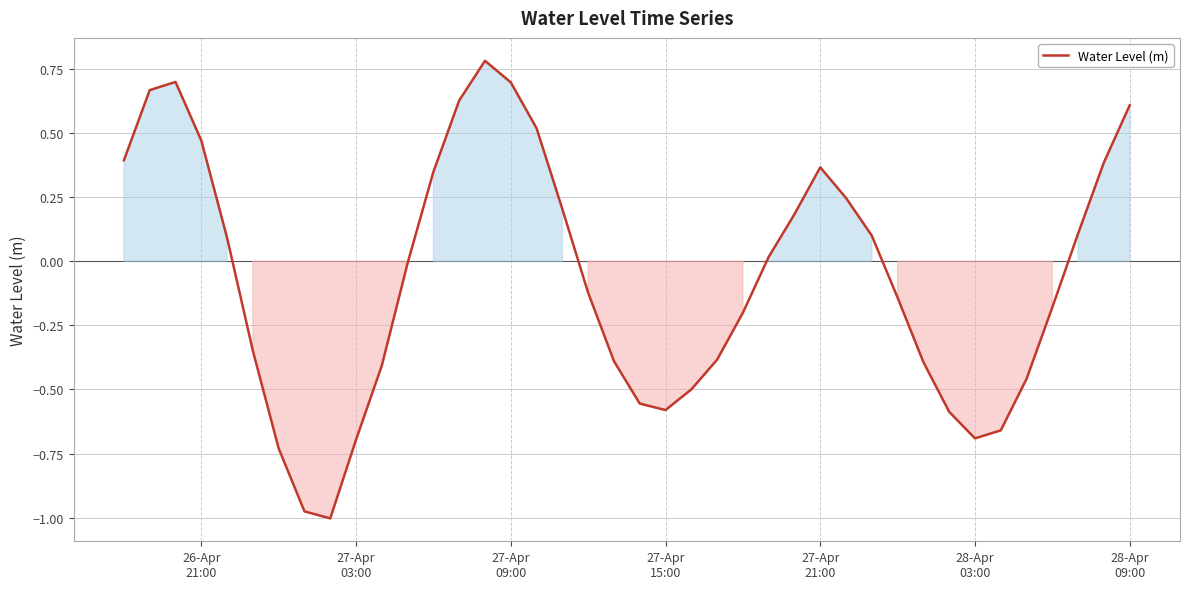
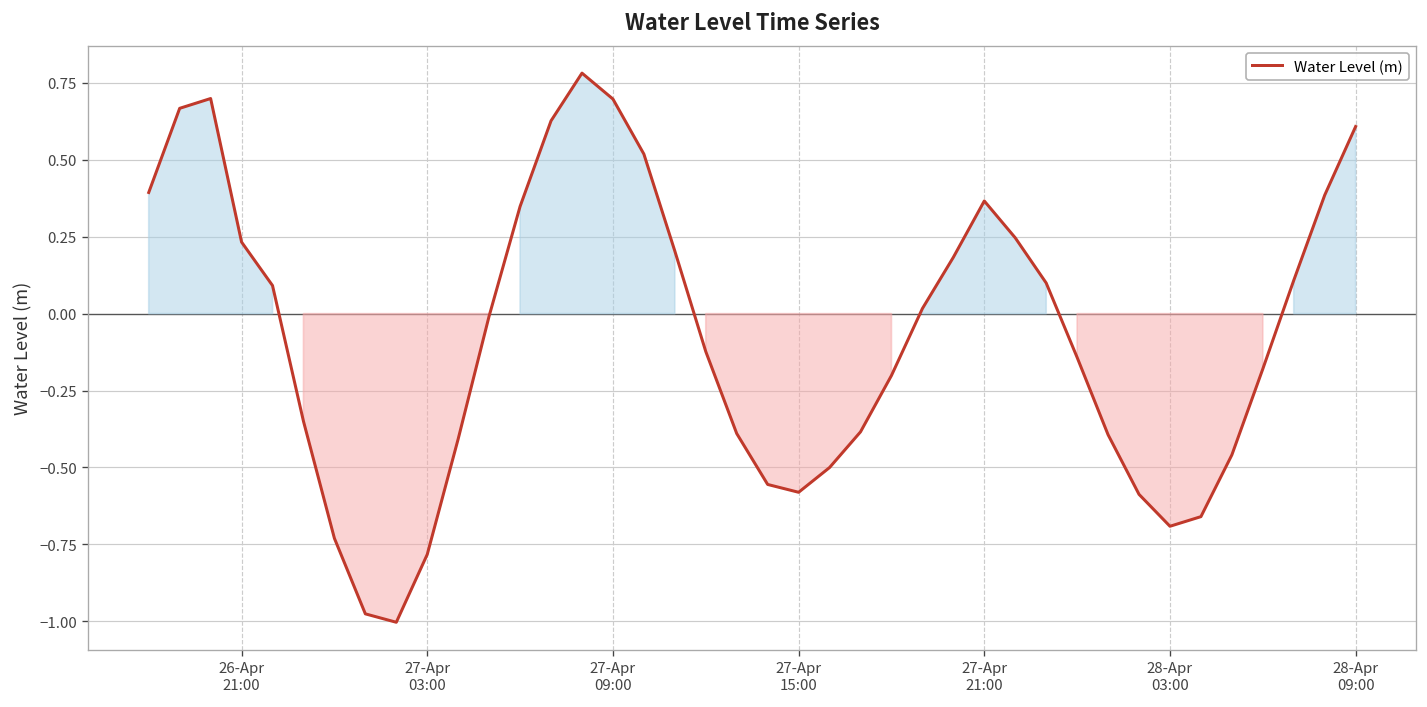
  {
-   "26-Apr 21:00": 0.47,
-   "27-Apr 03:00": -0.70,
+   "26-Apr 21:00": 0.23,
+   "27-Apr 03:00": -0.78,
    "27-Apr 09:00": 0.70,
    "27-Apr 15:00": -0.58,
    "27-Apr 21:00": 0.37,
    "28-Apr 03:00": -0.69,
    "28-Apr 09:00": 0.61
  }
